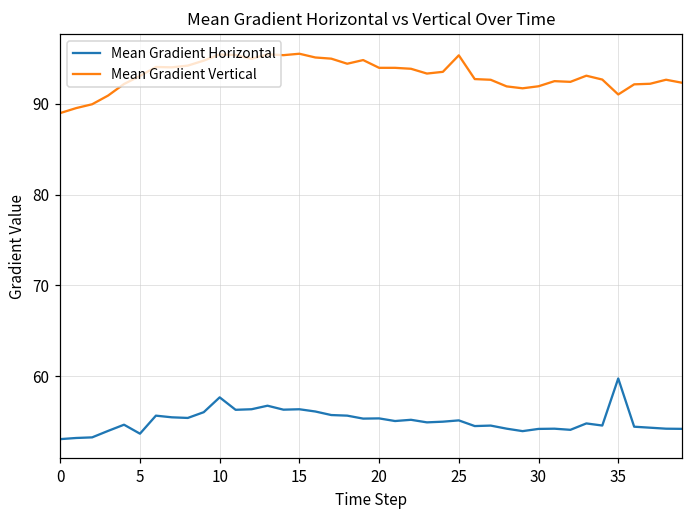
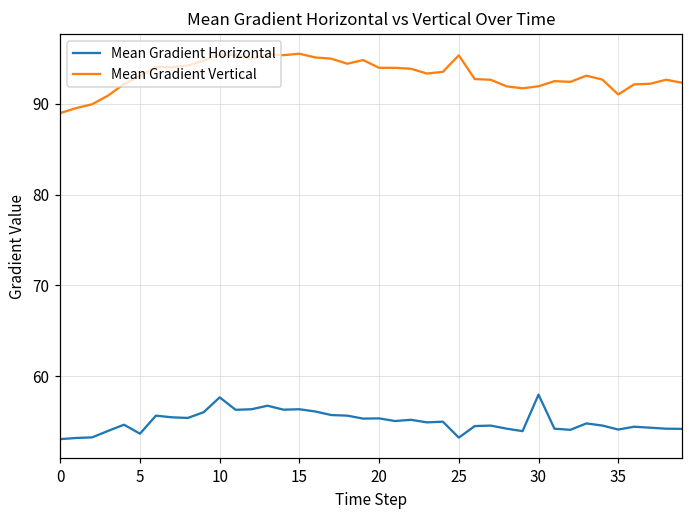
  {
    "Mean Gradient Horizontal": {
      "0": 53,
      "5": 54,
      "10": 58,
      "15": 56,
      "20": 55,
-     "25": 55,
-     "30": 54,
-     "35": 60
+     "25": 53,
+     "30": 58,
+     "35": 54
    },
    "Mean Gradient Vertical": {
      "0": 89,
      "15": 95,
      "20": 94,
      "25": 95,
      "30": 92,
      "35": 91
    }
  }
